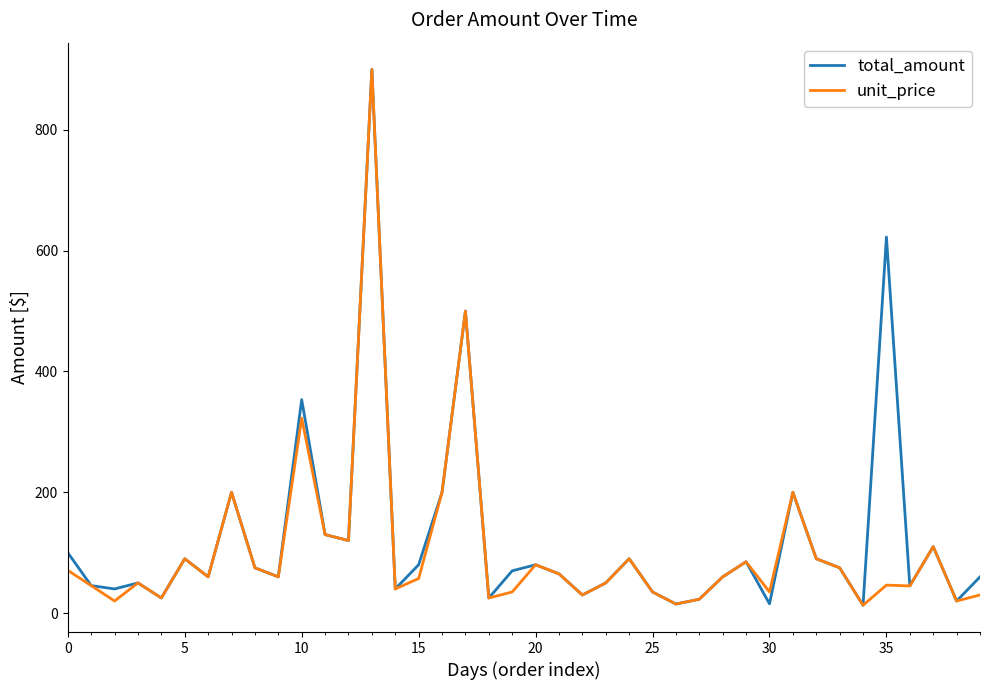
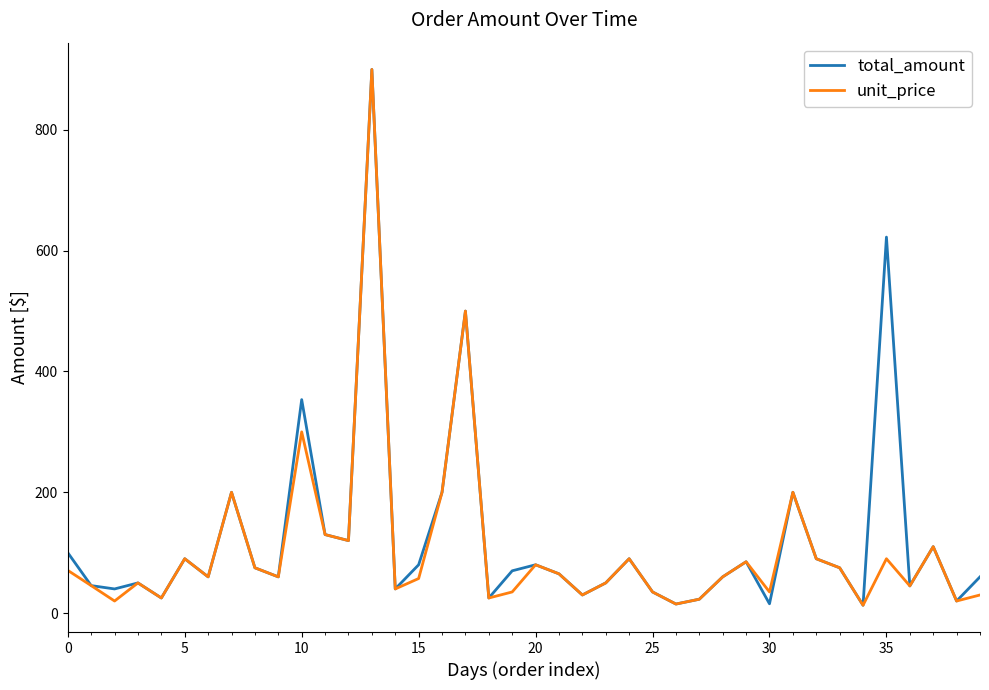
  {
    "total_amount": {
      "0": 100,
      "10": 350,
      "15": 80,
      "30": 20,
      "35": 620
    },
    "unit_price": {
      "0": 70,
-     "10": 320,
+     "10": 300,
      "15": 60,
      "30": 30,
-     "35": 50
+     "35": 90
    }
  }
